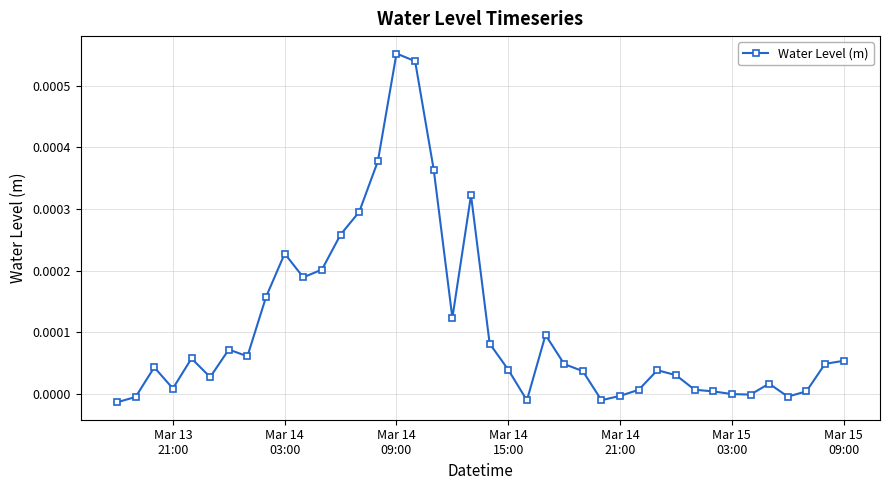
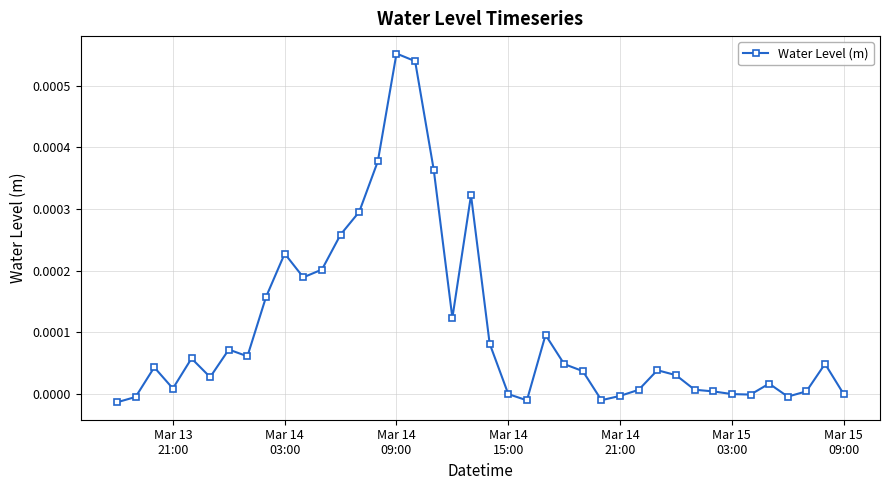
  {
    "Mar 13 21:00": 0.00001,
    "Mar 14 03:00": 0.00023,
    "Mar 14 09:00": 0.00055,
-   "Mar 14 15:00": 0.00004,
+   "Mar 14 15:00": 0.00000,
    "Mar 14 21:00": 0.00000,
    "Mar 15 03:00": 0.00000,
-   "Mar 15 09:00": 0.0001
+   "Mar 15 09:00": 0.0000
  }
